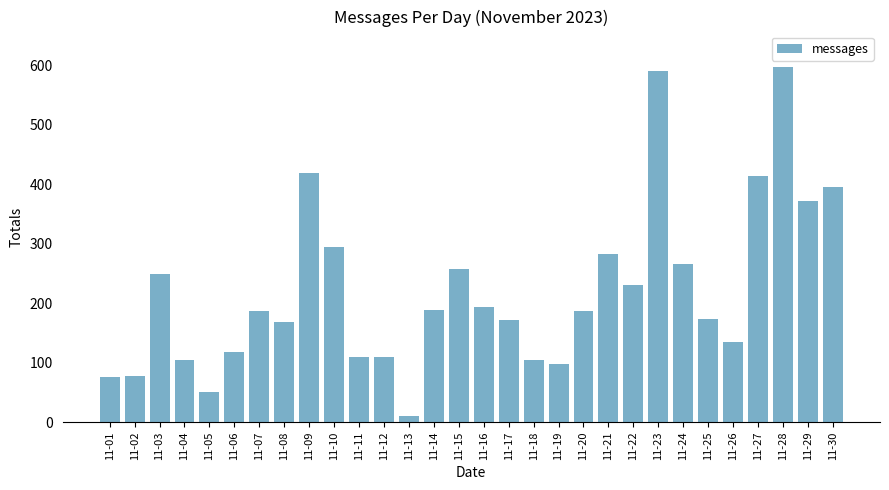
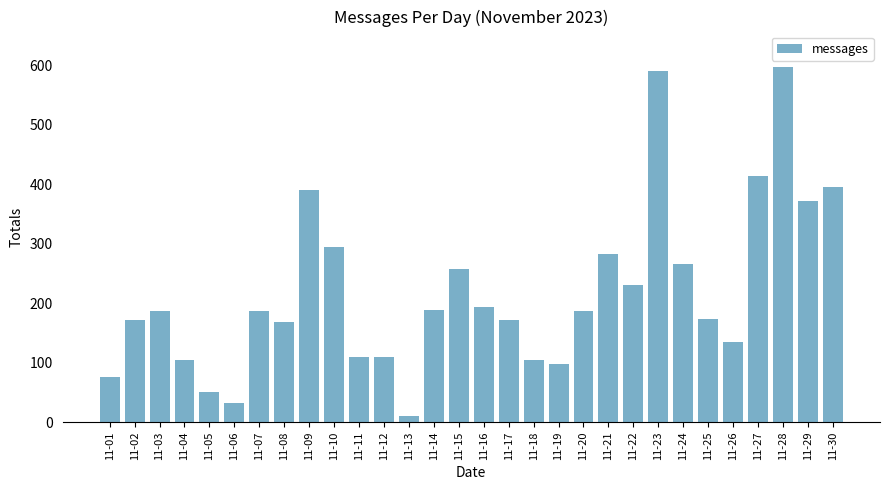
  {
    "11-01": 80,
-   "11-02": 80,
-   "11-03": 250,
+   "11-02": 170,
+   "11-03": 190,
    "11-04": 110,
    "11-05": 50,
-   "11-06": 120,
+   "11-06": 30,
    "11-07": 190,
    "11-08": 170,
-   "11-09": 420,
+   "11-09": 390,
    "11-10": 300,
    "11-11": 110,
    "11-12": 110,
    "11-13": 10,
    "11-14": 190,
    "11-15": 260,
    "11-16": 190,
    "11-17": 170,
    "11-18": 110,
    "11-19": 100,
    "11-20": 190,
    "11-21": 280,
    "11-22": 230,
    "11-23": 590,
    "11-24": 270,
    "11-25": 170,
    "11-26": 130,
    "11-27": 410,
    "11-28": 600,
    "11-29": 370,
    "11-30": 400
  }
